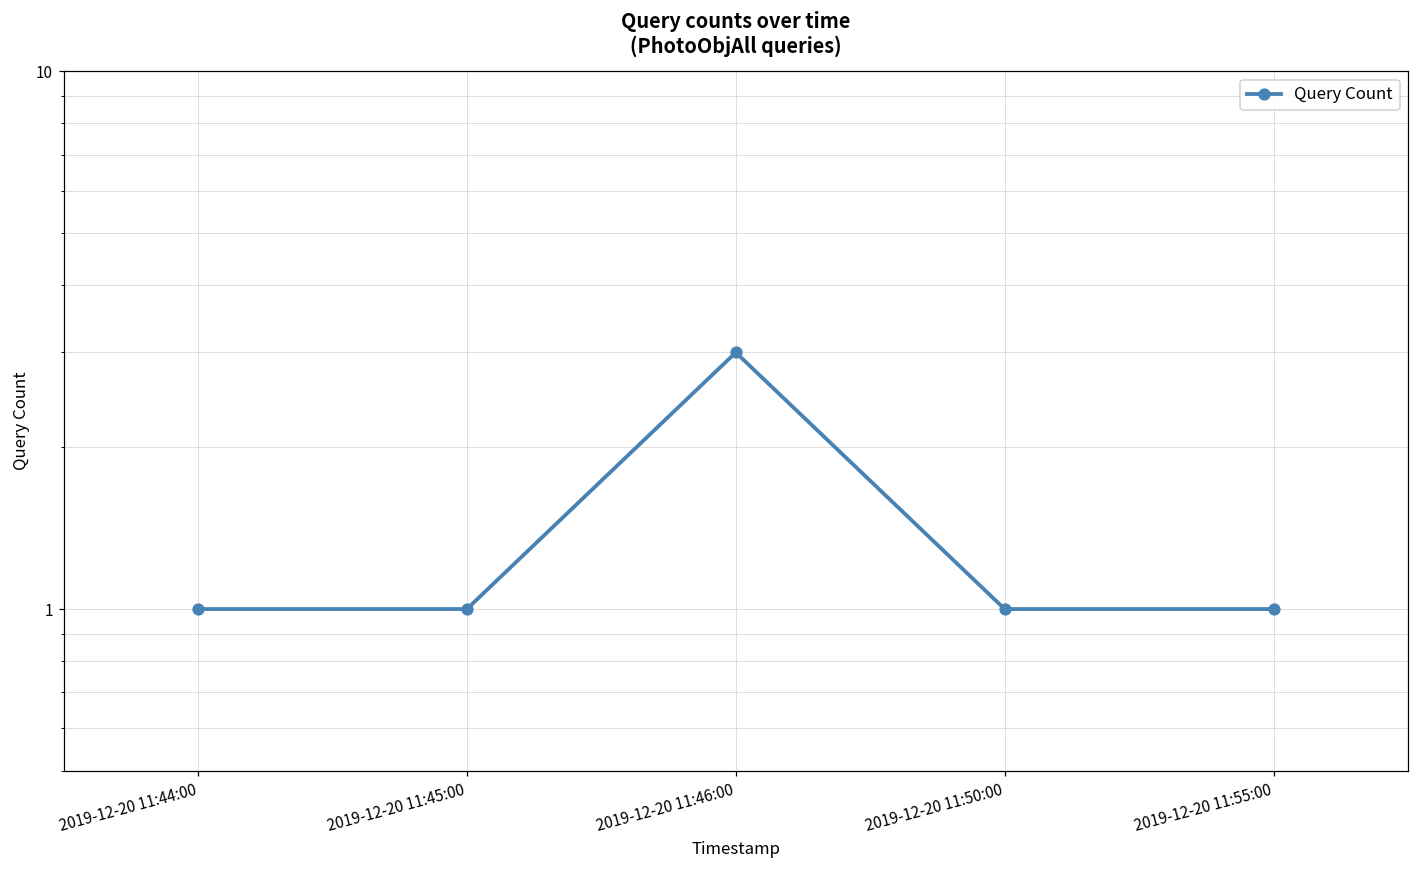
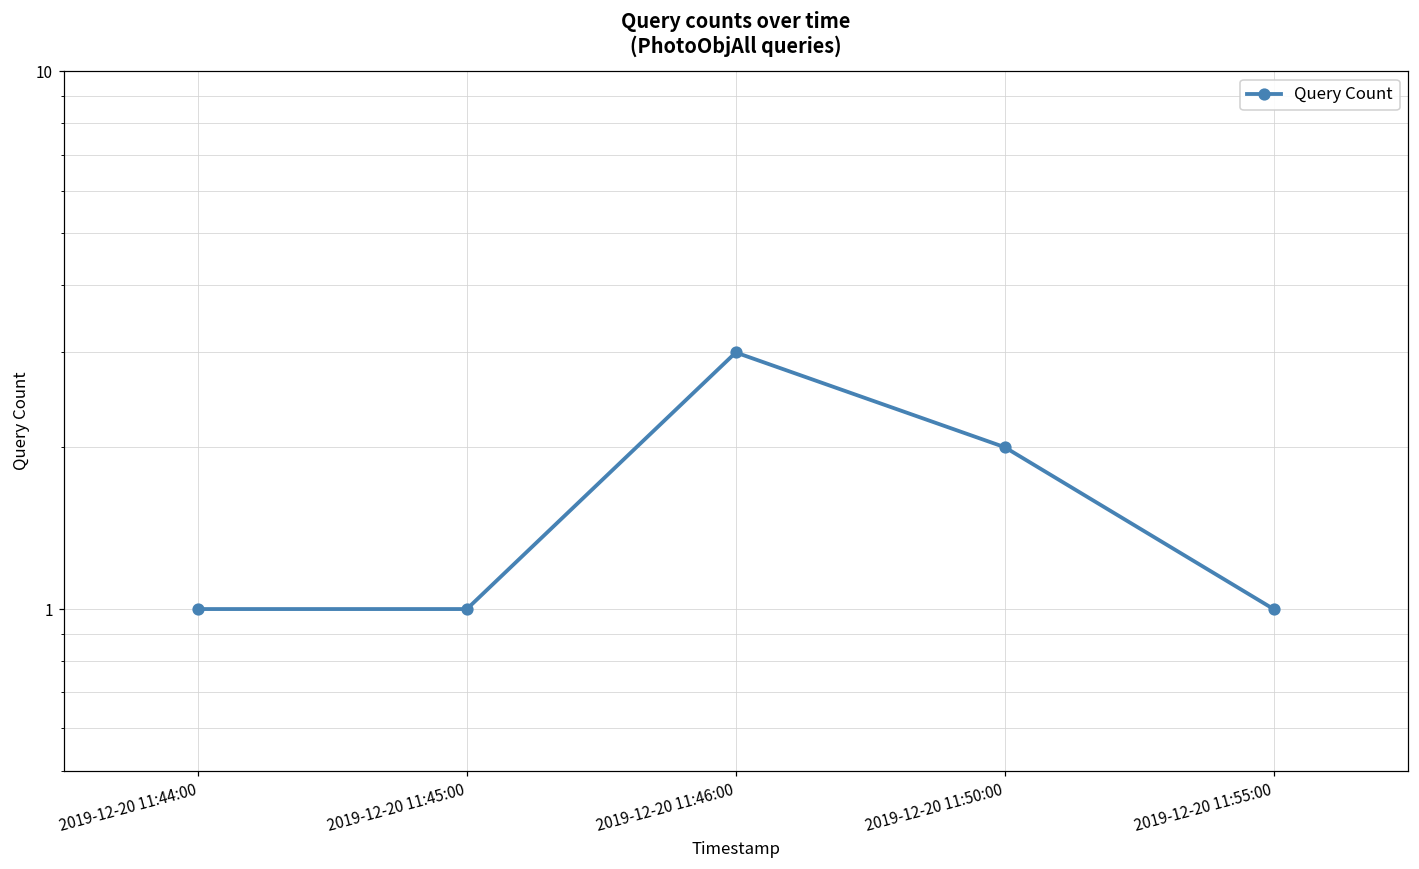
  {
    "2019-12-20 11:44:00": 1,
    "2019-12-20 11:45:00": 1,
    "2019-12-20 11:46:00": 3,
-   "2019-12-20 11:50:00": 1,
+   "2019-12-20 11:50:00": 2,
    "2019-12-20 11:55:00": 1
  }
